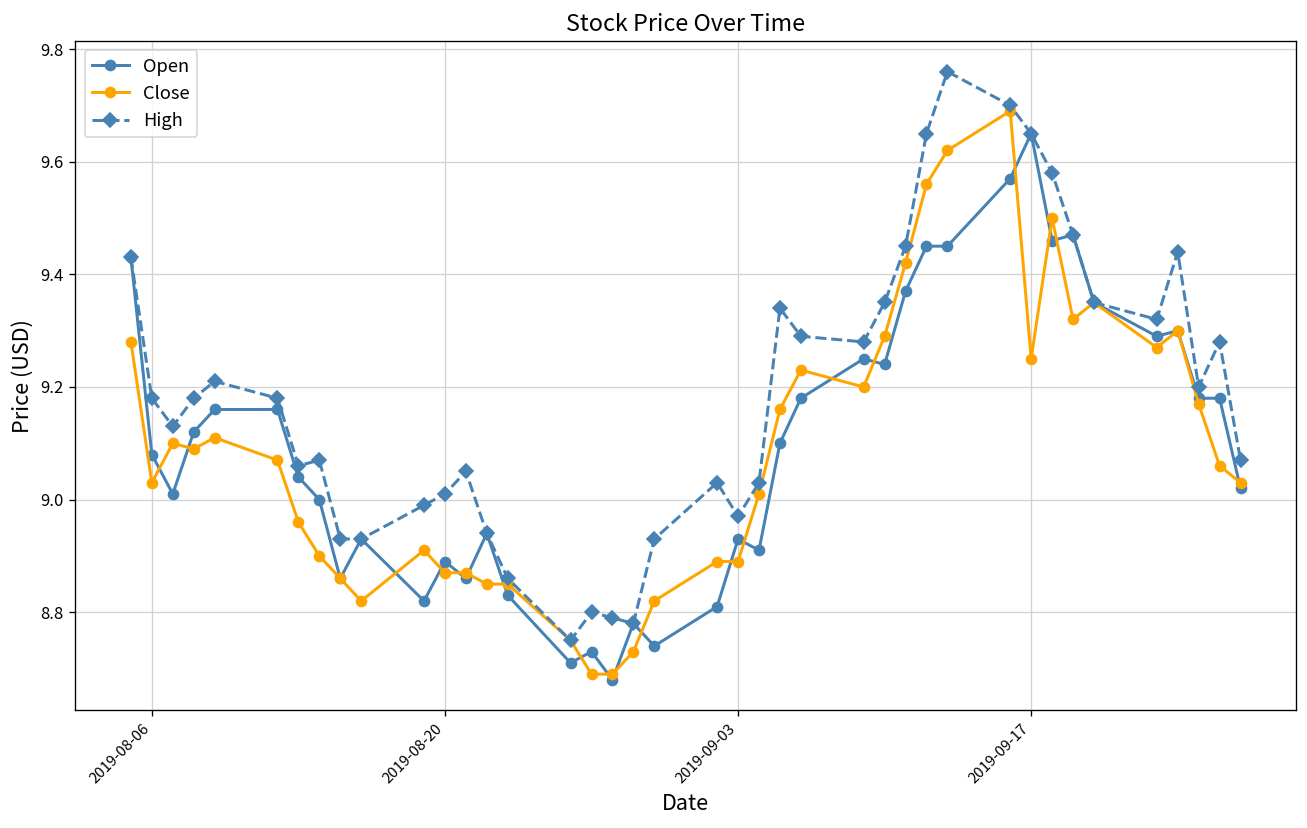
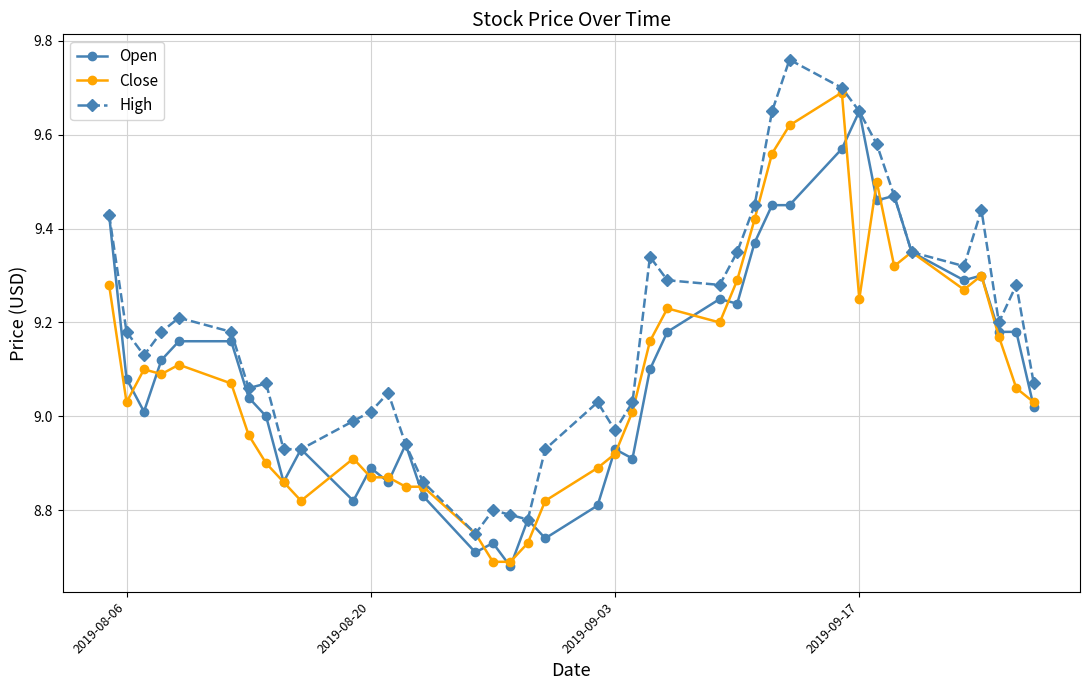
  {
    "Close": {
      "2019-08-06": 9.03,
      "2019-08-20": 8.87,
-     "2019-09-03": 8.89,
+     "2019-09-03": 8.92,
      "2019-09-17": 9.25
    }
  }
